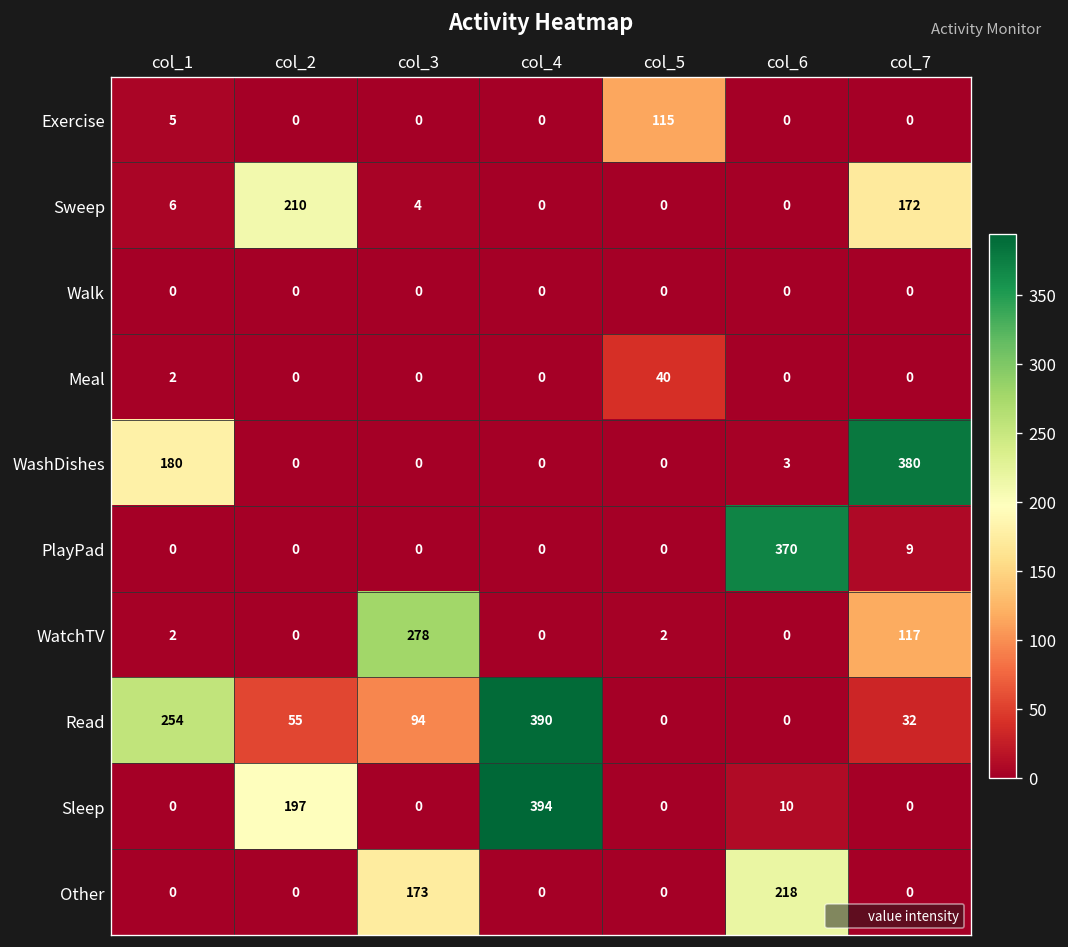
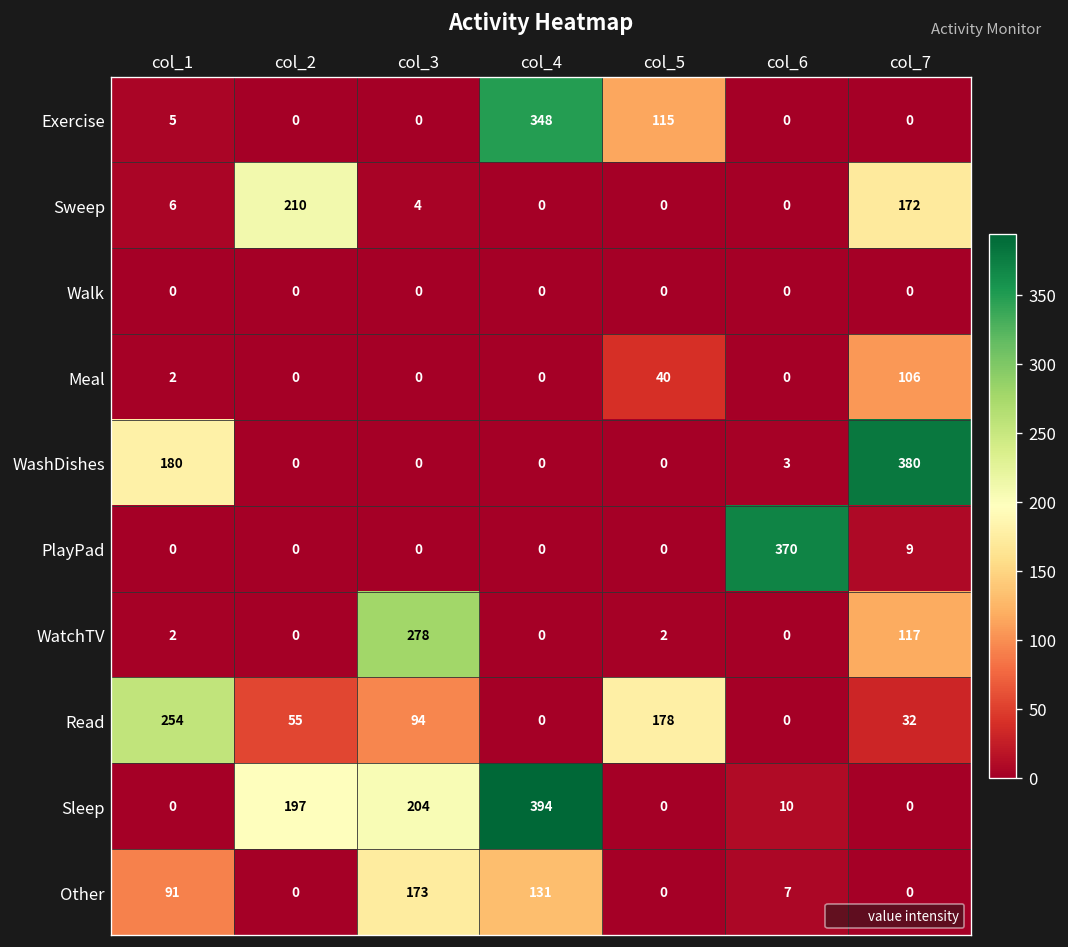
  {
    "Exercise": {
      "col_1": 5,
      "col_2": 0,
      "col_3": 0,
-     "col_4": 0,
+     "col_4": 348,
      "col_5": 115,
      "col_6": 0,
      "col_7": 0
    },
    "Sweep": {
      "col_1": 6,
      "col_2": 210,
      "col_3": 4,
      "col_4": 0,
      "col_5": 0,
      "col_6": 0,
      "col_7": 172
    },
    "Walk": {
      "col_1": 0,
      "col_2": 0,
      "col_3": 0,
      "col_4": 0,
      "col_5": 0,
      "col_6": 0,
      "col_7": 0
    },
    "Meal": {
      "col_1": 2,
      "col_2": 0,
      "col_3": 0,
      "col_4": 0,
      "col_5": 40,
      "col_6": 0,
-     "col_7": 0
+     "col_7": 106
    },
    "WashDishes": {
      "col_1": 180,
      "col_2": 0,
      "col_3": 0,
      "col_4": 0,
      "col_5": 0,
      "col_6": 3,
      "col_7": 380
    },
    "PlayPad": {
      "col_1": 0,
      "col_2": 0,
      "col_3": 0,
      "col_4": 0,
      "col_5": 0,
      "col_6": 370,
      "col_7": 9
    },
    "WatchTV": {
      "col_1": 2,
      "col_2": 0,
      "col_3": 278,
      "col_4": 0,
      "col_5": 2,
      "col_6": 0,
      "col_7": 117
    },
    "Read": {
      "col_1": 254,
      "col_2": 55,
      "col_3": 94,
-     "col_4": 390,
-     "col_5": 0,
+     "col_4": 0,
+     "col_5": 178,
      "col_6": 0,
      "col_7": 32
    },
    "Sleep": {
      "col_1": 0,
      "col_2": 197,
-     "col_3": 0,
+     "col_3": 204,
      "col_4": 394,
      "col_5": 0,
      "col_6": 10,
      "col_7": 0
    },
    "Other": {
-     "col_1": 0,
+     "col_1": 91,
      "col_2": 0,
      "col_3": 173,
-     "col_4": 0,
+     "col_4": 131,
      "col_5": 0,
-     "col_6": 218,
+     "col_6": 7,
      "col_7": 0
    }
  }
